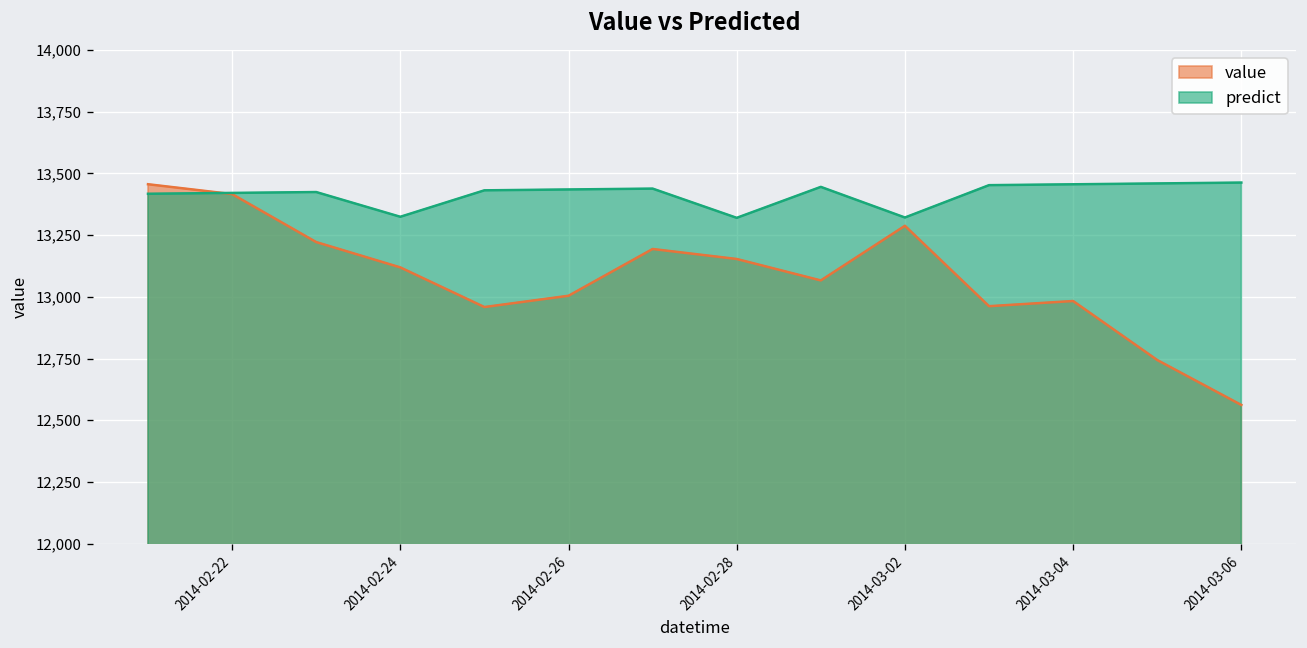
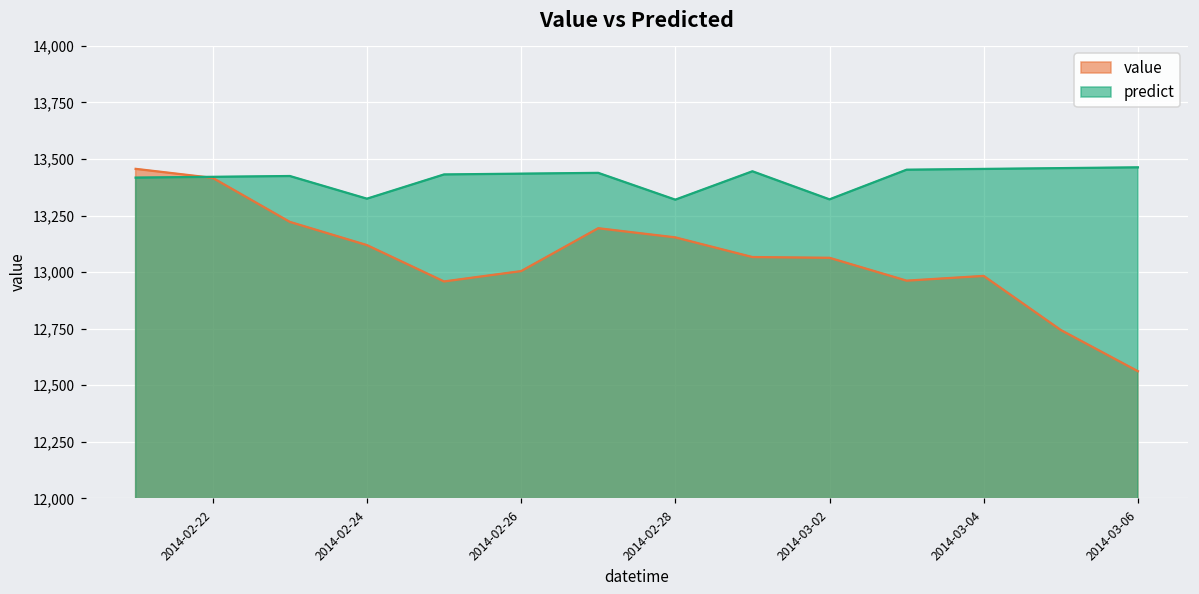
  {
    "value": {
      "2014-02-24": "13,120",
      "2014-02-26": "13,000",
      "2014-02-28": "13,150",
-     "2014-03-02": "13,290",
+     "2014-03-02": "13,060",
      "2014-03-04": "12,980",
      "2014-03-06": "12,560"
    },
    "predict": {
      "2014-02-24": "13,320",
      "2014-02-26": "13,440",
      "2014-02-28": "13,320",
      "2014-03-02": "13,320",
      "2014-03-04": "13,460",
      "2014-03-06": "13,460"
    }
  }
